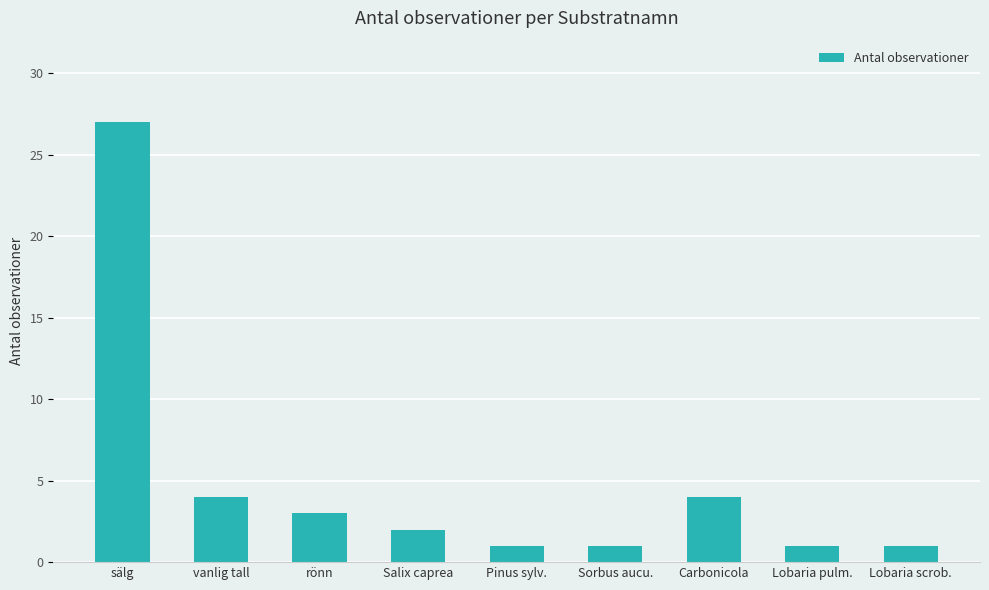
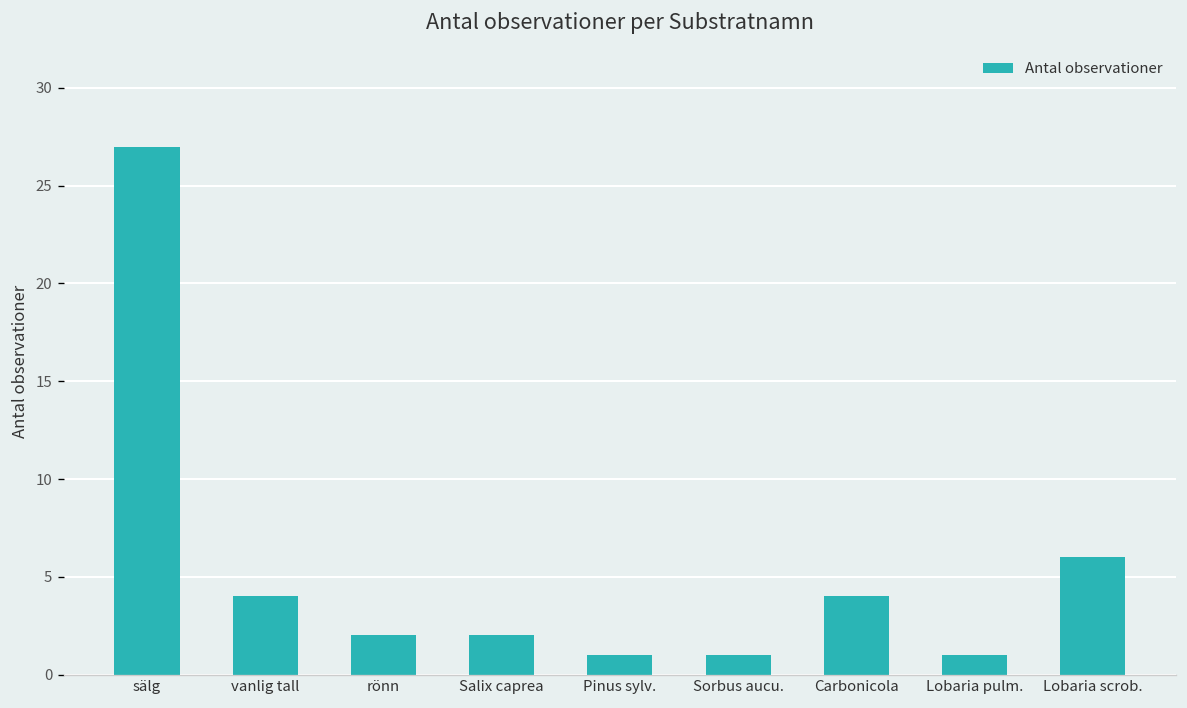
  {
    "sälg": 27,
    "vanlig tall": 4,
-   "rönn": 3,
+   "rönn": 2,
    "Salix caprea": 2,
    "Pinus sylv.": 1,
    "Sorbus aucu.": 1,
    "Carbonicola": 4,
    "Lobaria pulm.": 1,
-   "Lobaria scrob.": 1
+   "Lobaria scrob.": 6
  }
